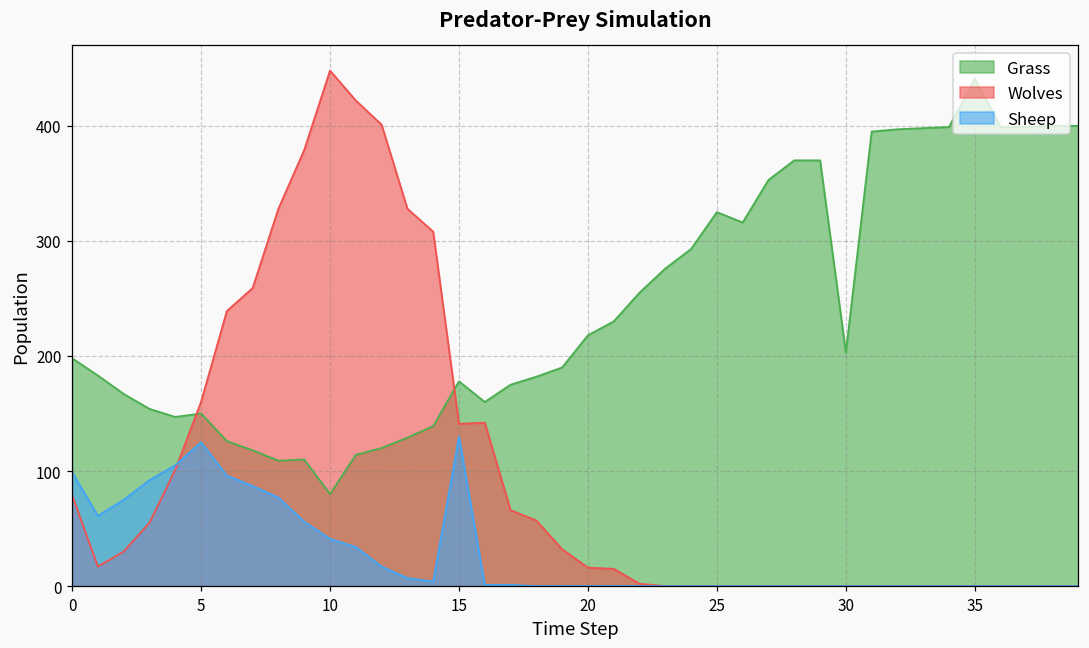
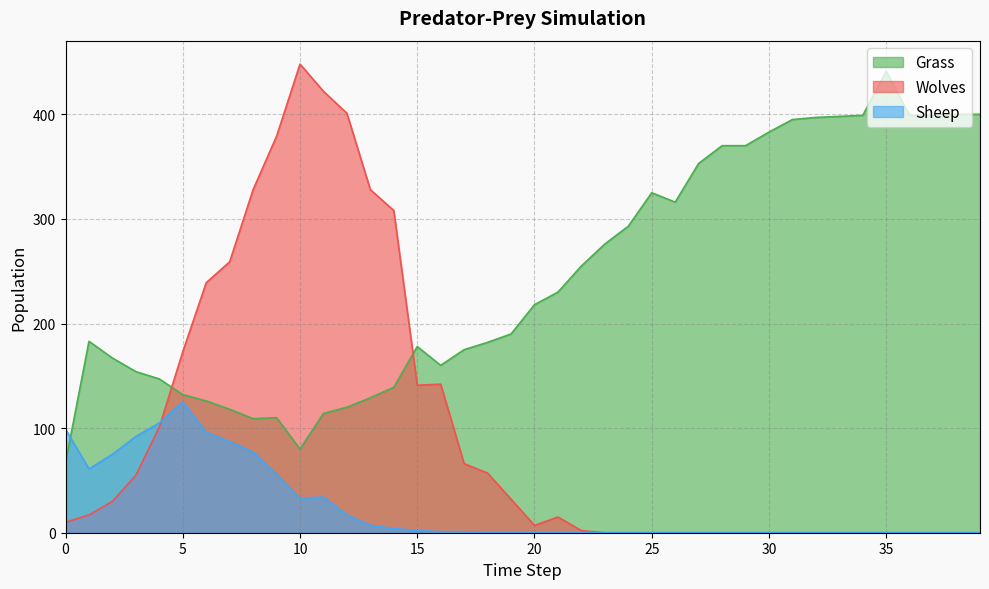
  {
    "Grass": {
-     "0": 198,
-     "5": 150,
+     "0": 67,
+     "5": 132,
      "10": 80,
      "15": 178,
      "20": 218,
      "25": 325,
-     "30": 203
+     "30": 383
    },
    "Wolves": {
-     "0": 79,
-     "5": 160,
+     "0": 10,
+     "5": 173,
      "10": 448,
      "15": 141,
-     "20": 16
+     "20": 7
    },
    "Sheep": {
      "0": 99,
      "5": 125,
-     "10": 41,
-     "15": 130,
+     "10": 33,
+     "15": 2,
      "20": 0
    }
  }
